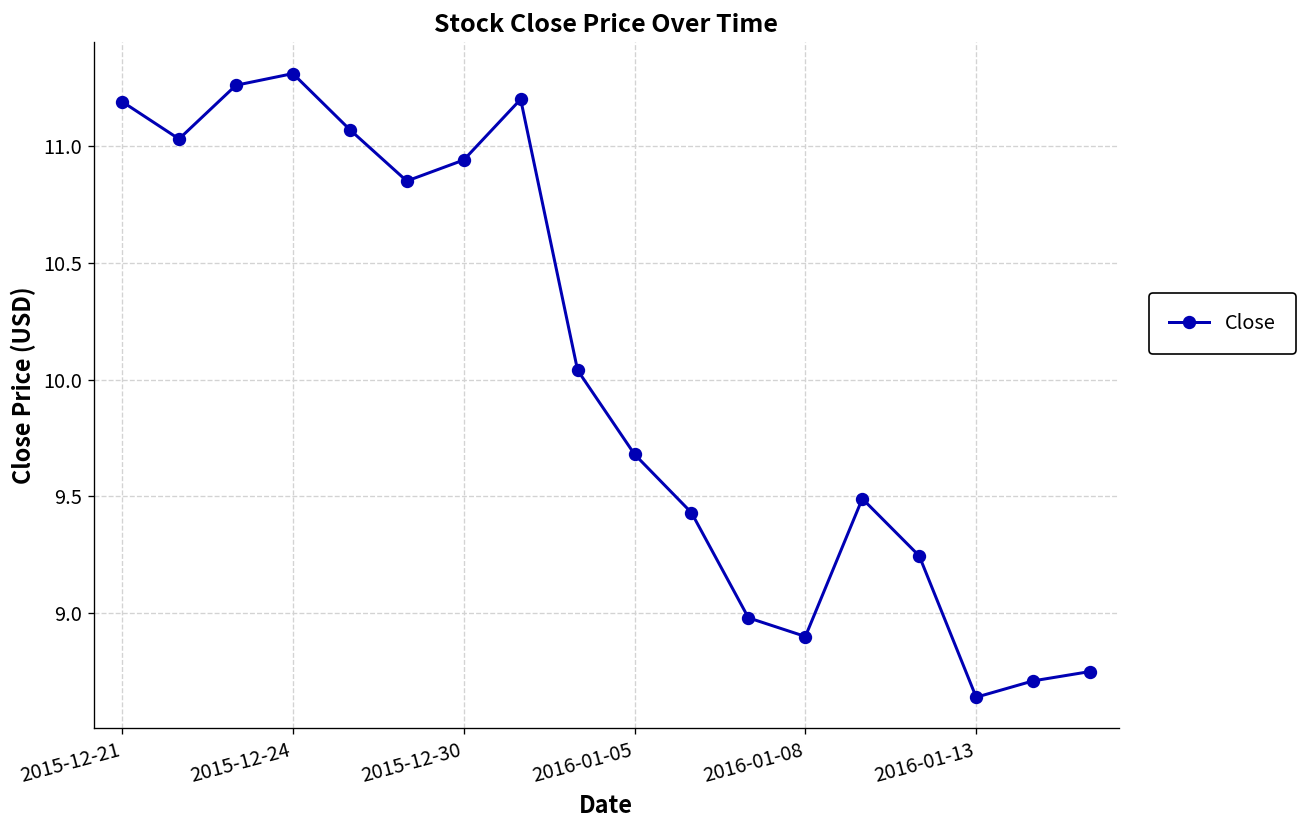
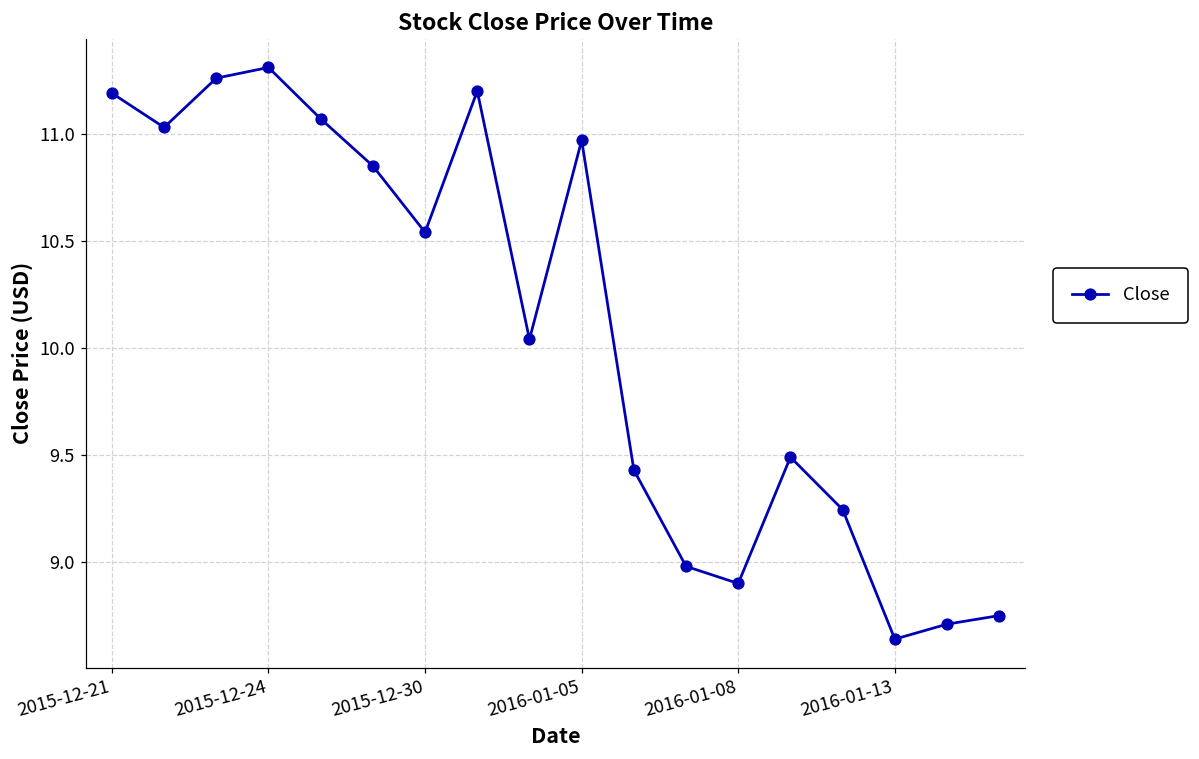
  {
    "2015-12-21": 11.19,
    "2015-12-24": 11.31,
-   "2015-12-30": 10.94,
-   "2016-01-05": 9.68,
+   "2015-12-30": 10.54,
+   "2016-01-05": 10.97,
    "2016-01-08": 8.90,
    "2016-01-13": 8.64
  }
